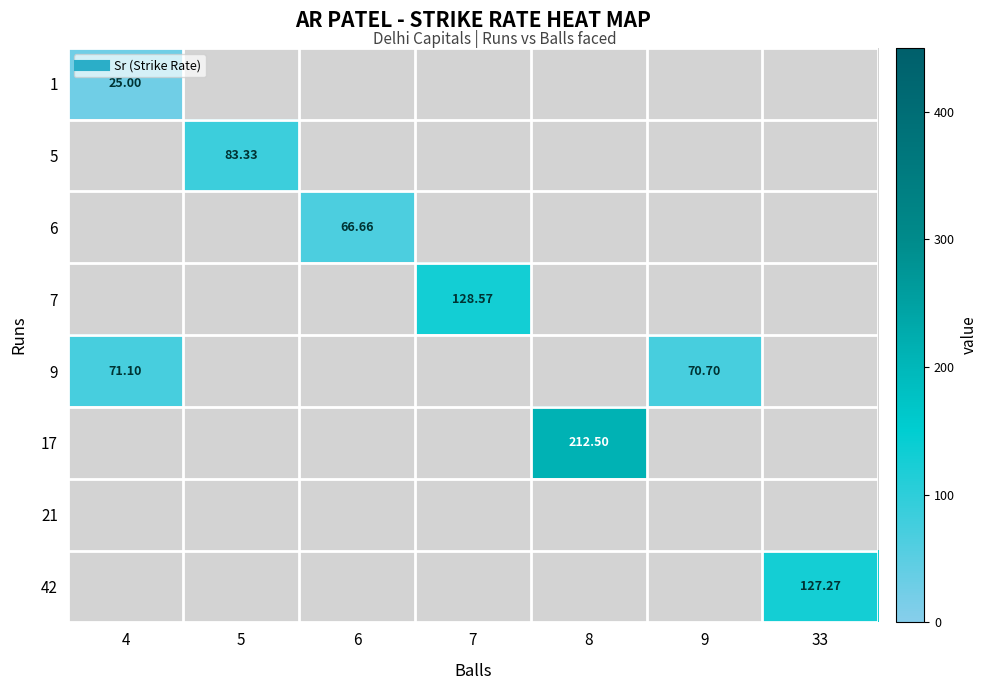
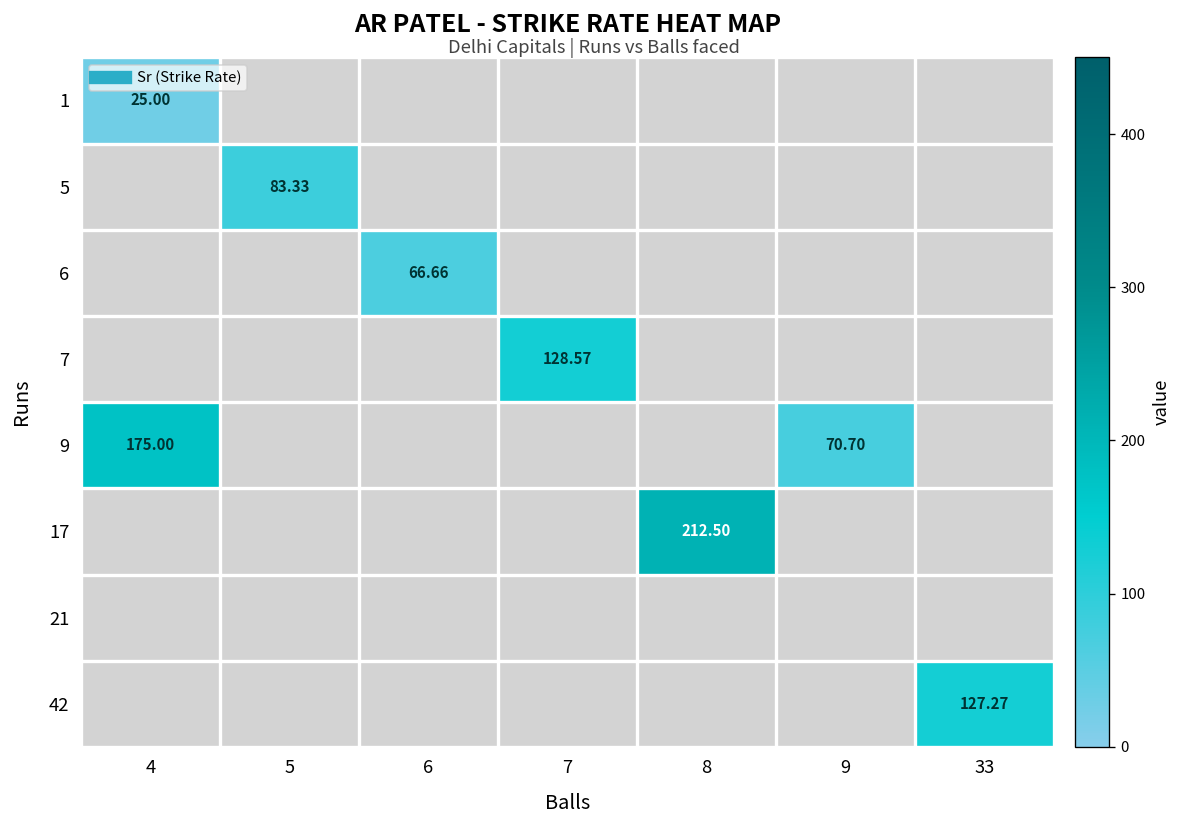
  {
    "1": {
      "4": 25.00
    },
    "5": {
      "5": 83.33
    },
    "6": {
      "6": 66.66
    },
    "7": {
      "7": 128.57
    },
    "9": {
-     "4": 71.10,
+     "4": 175.00,
      "9": 70.70
    },
    "17": {
      "8": 212.50
    },
    "42": {
      "33": 127.27
    }
  }
